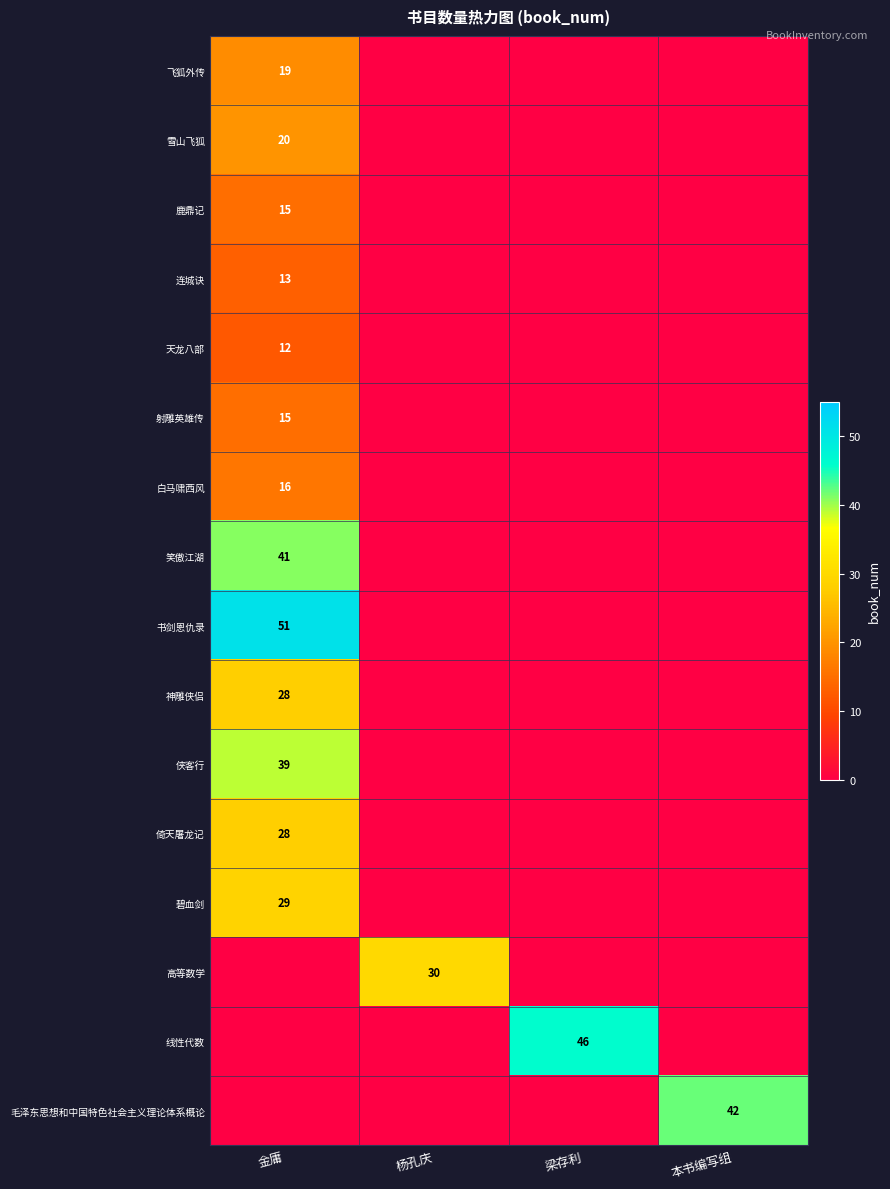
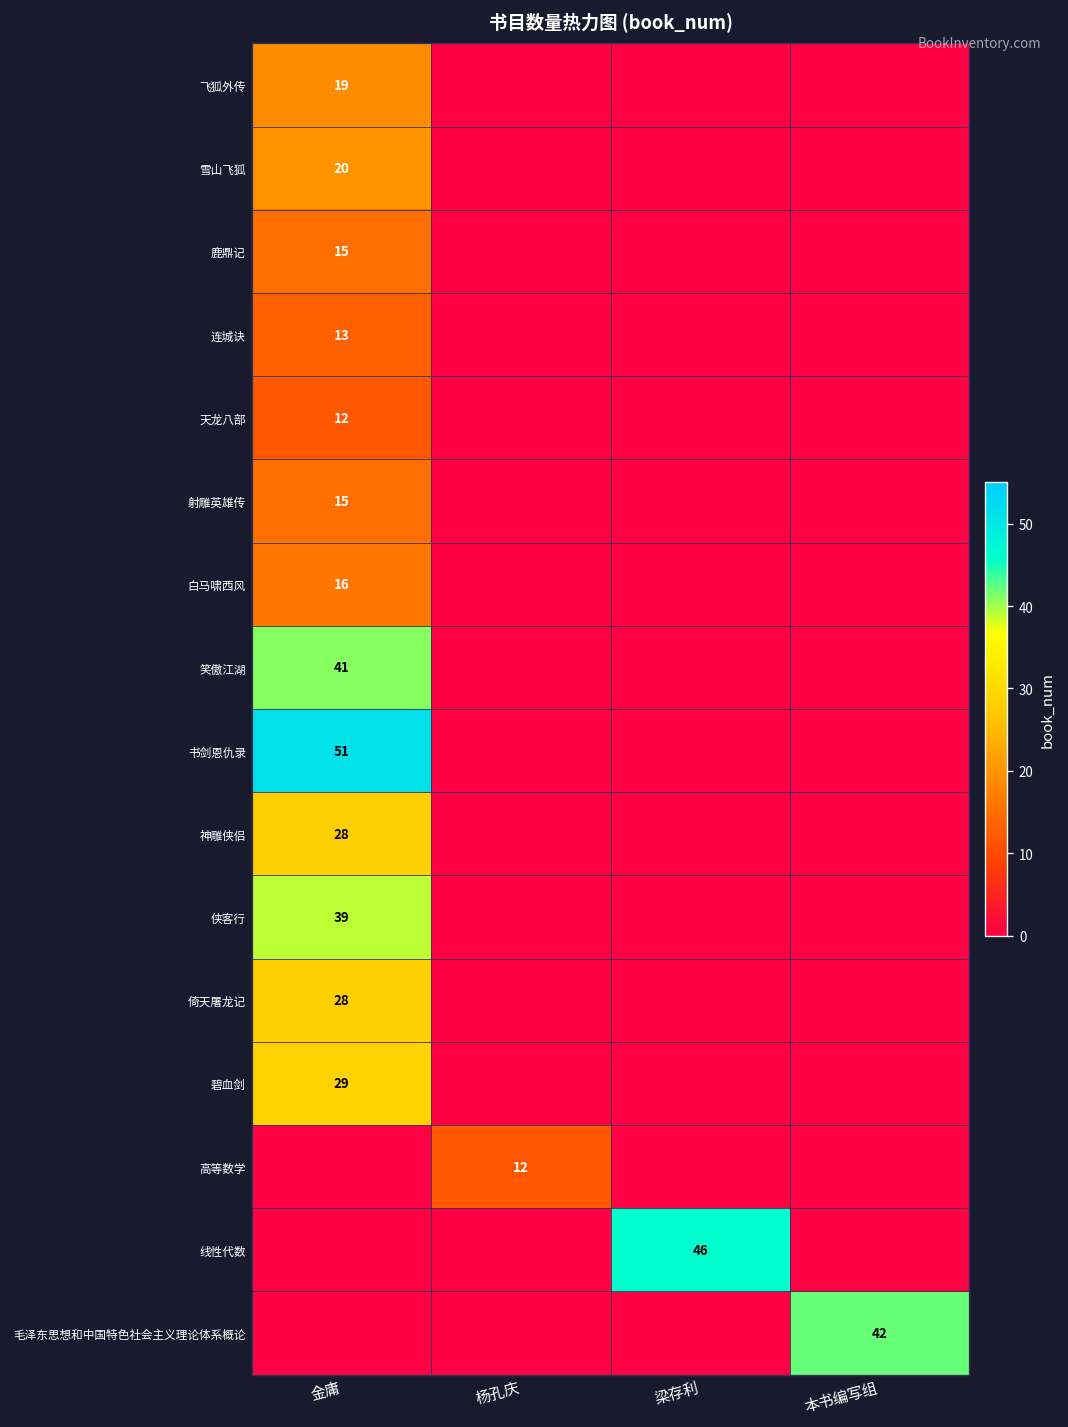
  {
    "飞狐外传": {
      "金庸": 19
    },
    "雪山飞狐": {
      "金庸": 20
    },
    "鹿鼎记": {
      "金庸": 15
    },
    "连城诀": {
      "金庸": 13
    },
    "天龙八部": {
      "金庸": 12
    },
    "射雕英雄传": {
      "金庸": 15
    },
    "白马啸西风": {
      "金庸": 16
    },
    "笑傲江湖": {
      "金庸": 41
    },
    "书剑恩仇录": {
      "金庸": 51
    },
    "神雕侠侣": {
      "金庸": 28
    },
    "侠客行": {
      "金庸": 39
    },
    "倚天屠龙记": {
      "金庸": 28
    },
    "碧血剑": {
      "金庸": 29
    },
    "高等数学": {
-     "杨孔庆": 30
+     "杨孔庆": 12
    },
    "线性代数": {
      "梁存利": 46
    },
    "毛泽东思想和中国特色社会主义理论体系概论": {
      "本书编写组": 42
    }
  }
